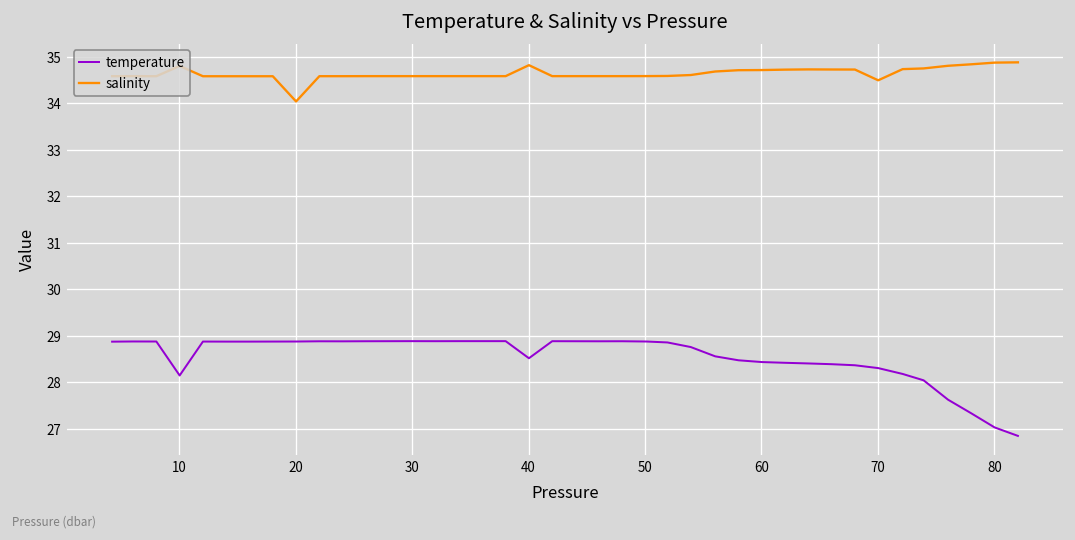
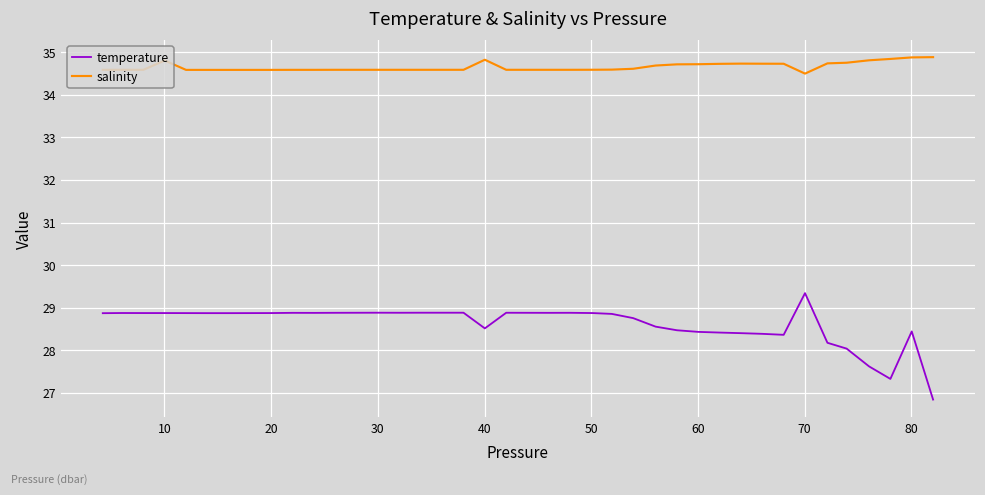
  {
    "temperature": {
-     "10": 28.1,
+     "10": 28.9,
      "20": 28.9,
      "40": 28.5,
      "60": 28.4,
-     "70": 28.3,
-     "80": 27.0
+     "70": 29.3,
+     "80": 28.4
    },
    "salinity": {
-     "20": 34.0,
+     "20": 34.6,
      "40": 34.8,
      "60": 34.7,
      "70": 34.5,
      "80": 34.9
    }
  }
